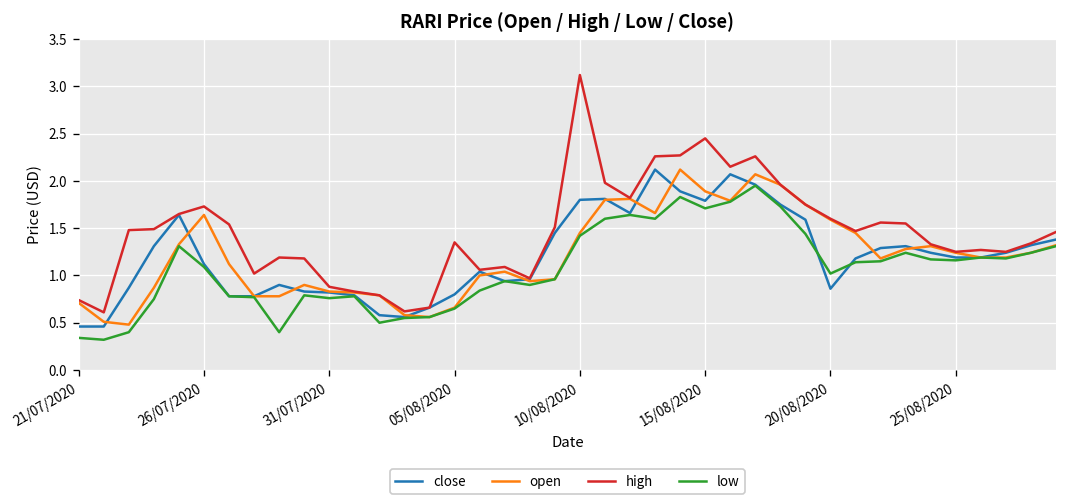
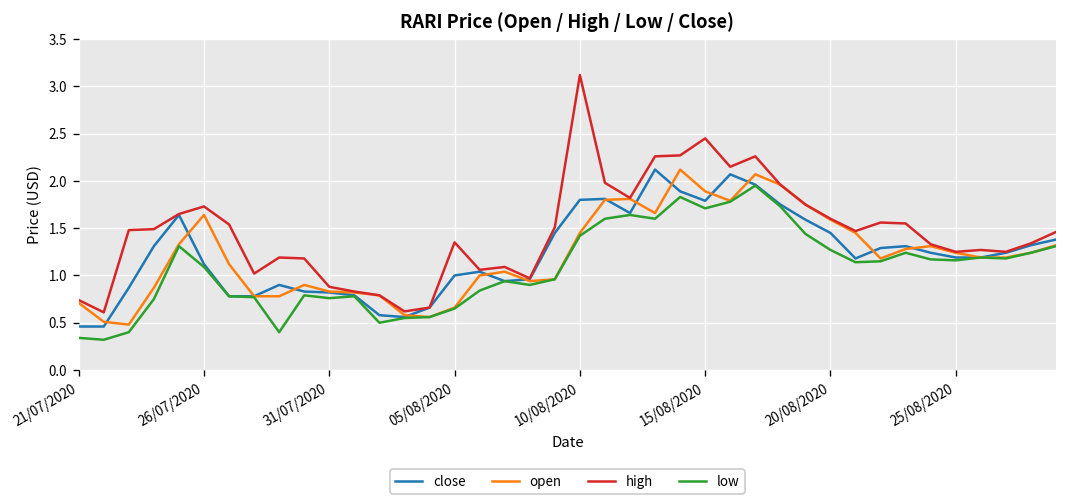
  {
    "close": {
      "21/07/2020": 0.5,
-     "05/08/2020": 0.8,
+     "05/08/2020": 1.0,
      "10/08/2020": 1.8,
      "15/08/2020": 1.8,
-     "20/08/2020": 0.9
+     "20/08/2020": 1.5
    },
    "open": {
      "26/07/2020": 1.6,
      "15/08/2020": 1.9
    },
    "high": {
      "26/07/2020": 1.7,
      "31/07/2020": 0.9,
      "05/08/2020": 1.4,
      "10/08/2020": 3.1,
      "15/08/2020": 2.5
    },
    "low": {
      "21/07/2020": 0.3,
      "31/07/2020": 0.8,
      "15/08/2020": 1.7,
-     "20/08/2020": 1.0
+     "20/08/2020": 1.3
    }
  }
